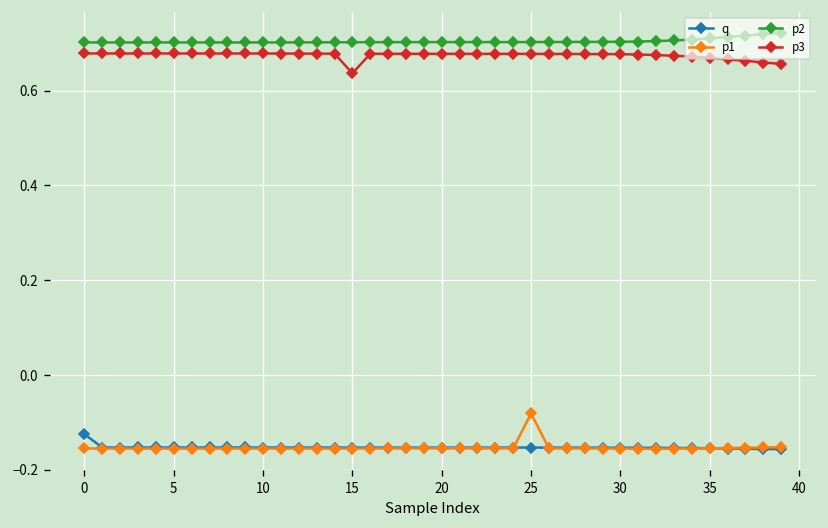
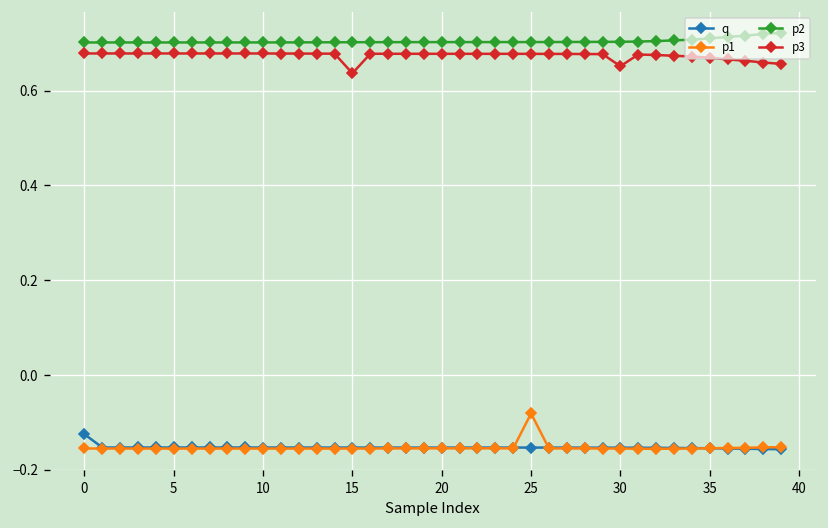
  {
    "q": {
      "0": -0.12,
      "25": -0.15
    },
    "p1": {
      "0": -0.15,
      "25": -0.08
    },
    "p2": {
      "0": 0.70,
      "5": 0.70,
      "10": 0.70,
      "15": 0.70,
      "20": 0.70,
      "25": 0.70,
      "30": 0.70
    },
    "p3": {
      "0": 0.68,
      "5": 0.68,
      "10": 0.68,
      "15": 0.64,
      "20": 0.68,
      "25": 0.68,
-     "30": 0.68,
+     "30": 0.65,
      "35": 0.67
    }
  }
